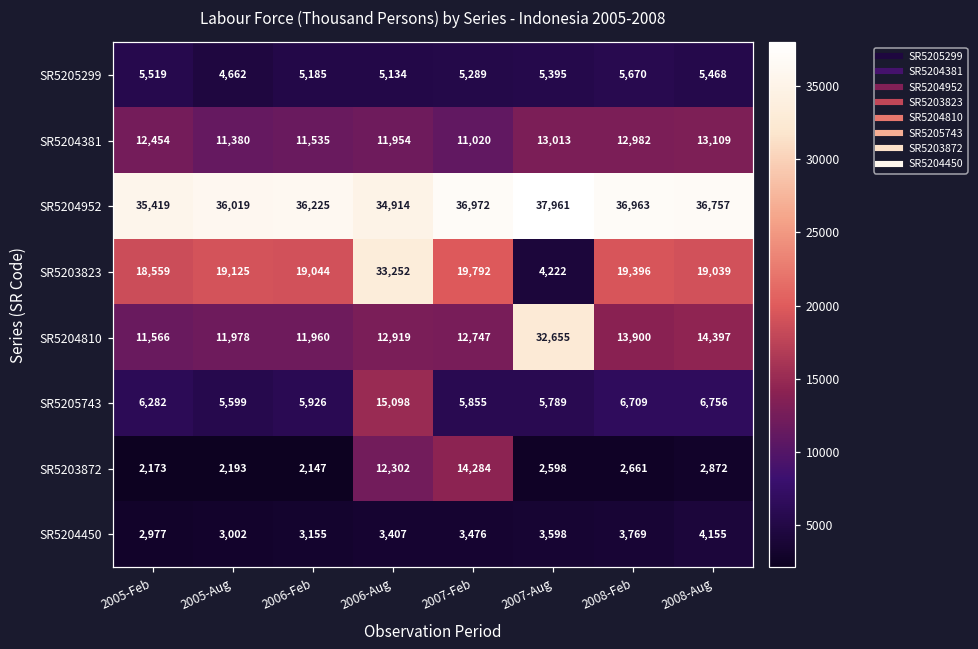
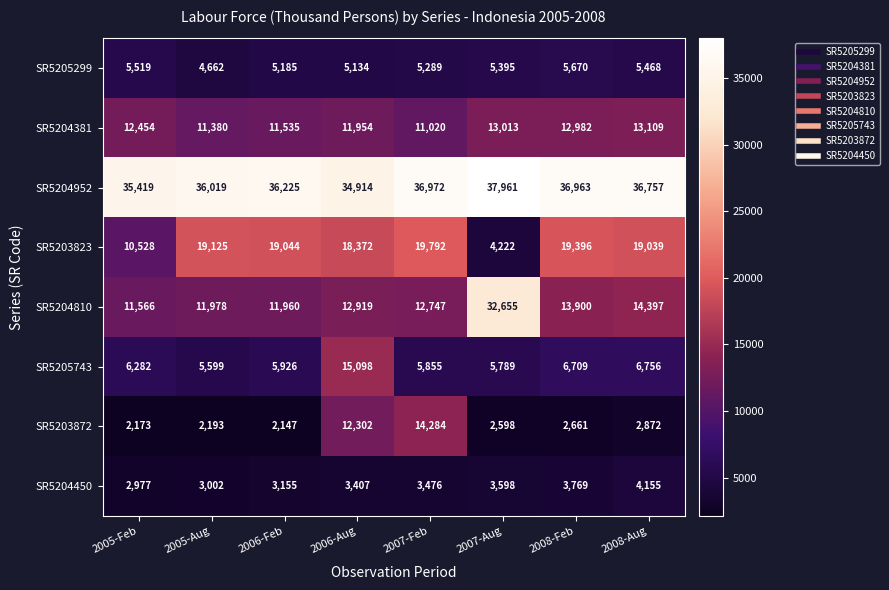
  {
    "SR5205299": {
      "2005-Feb": "5,519",
      "2005-Aug": "4,662",
      "2006-Feb": "5,185",
      "2006-Aug": "5,134",
      "2007-Feb": "5,289",
      "2007-Aug": "5,395",
      "2008-Feb": "5,670",
      "2008-Aug": "5,468"
    },
    "SR5204381": {
      "2005-Feb": "12,454",
      "2005-Aug": "11,380",
      "2006-Feb": "11,535",
      "2006-Aug": "11,954",
      "2007-Feb": "11,020",
      "2007-Aug": "13,013",
      "2008-Feb": "12,982",
      "2008-Aug": "13,109"
    },
    "SR5204952": {
      "2005-Feb": "35,419",
      "2005-Aug": "36,019",
      "2006-Feb": "36,225",
      "2006-Aug": "34,914",
      "2007-Feb": "36,972",
      "2007-Aug": "37,961",
      "2008-Feb": "36,963",
      "2008-Aug": "36,757"
    },
    "SR5203823": {
-     "2005-Feb": "18,559",
+     "2005-Feb": "10,528",
      "2005-Aug": "19,125",
      "2006-Feb": "19,044",
-     "2006-Aug": "33,252",
+     "2006-Aug": "18,372",
      "2007-Feb": "19,792",
      "2007-Aug": "4,222",
      "2008-Feb": "19,396",
      "2008-Aug": "19,039"
    },
    "SR5204810": {
      "2005-Feb": "11,566",
      "2005-Aug": "11,978",
      "2006-Feb": "11,960",
      "2006-Aug": "12,919",
      "2007-Feb": "12,747",
      "2007-Aug": "32,655",
      "2008-Feb": "13,900",
      "2008-Aug": "14,397"
    },
    "SR5205743": {
      "2005-Feb": "6,282",
      "2005-Aug": "5,599",
      "2006-Feb": "5,926",
      "2006-Aug": "15,098",
      "2007-Feb": "5,855",
      "2007-Aug": "5,789",
      "2008-Feb": "6,709",
      "2008-Aug": "6,756"
    },
    "SR5203872": {
      "2005-Feb": "2,173",
      "2005-Aug": "2,193",
      "2006-Feb": "2,147",
      "2006-Aug": "12,302",
      "2007-Feb": "14,284",
      "2007-Aug": "2,598",
      "2008-Feb": "2,661",
      "2008-Aug": "2,872"
    },
    "SR5204450": {
      "2005-Feb": "2,977",
      "2005-Aug": "3,002",
      "2006-Feb": "3,155",
      "2006-Aug": "3,407",
      "2007-Feb": "3,476",
      "2007-Aug": "3,598",
      "2008-Feb": "3,769",
      "2008-Aug": "4,155"
    }
  }
